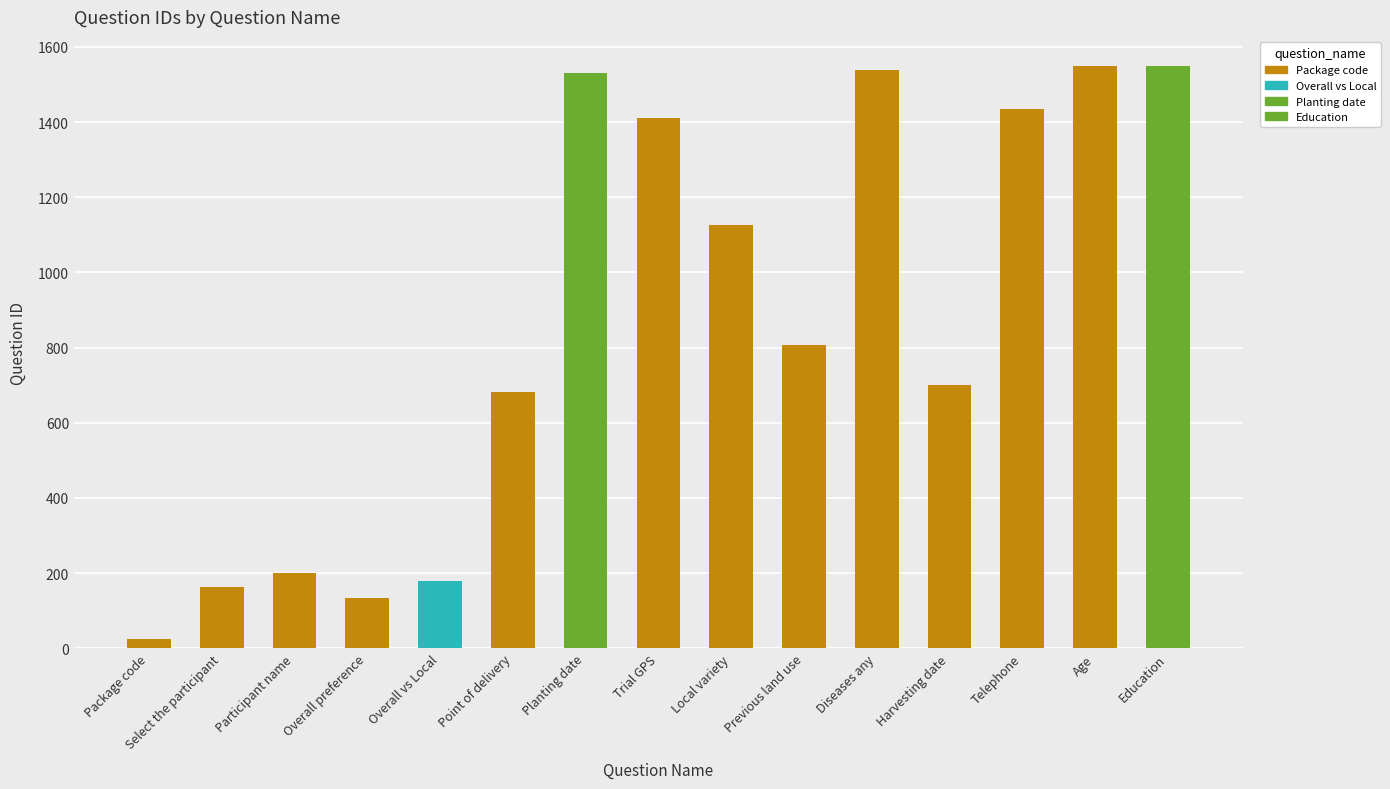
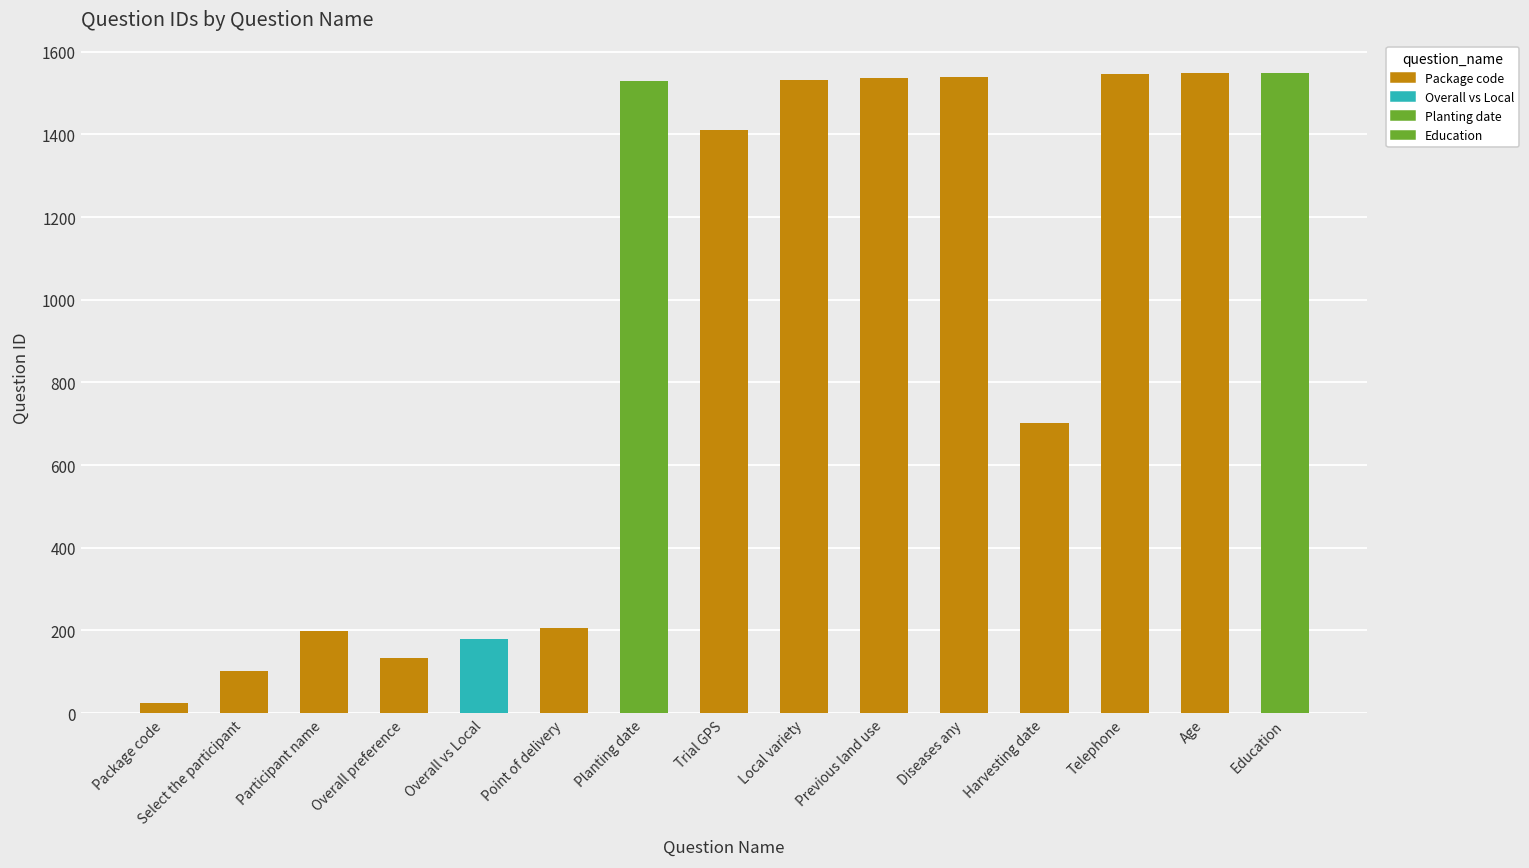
  {
    "Package code": 30,
-   "Select the participant": 160,
+   "Select the participant": 100,
    "Participant name": 200,
    "Overall preference": 130,
    "Overall vs Local": 180,
-   "Point of delivery": 680,
+   "Point of delivery": 210,
    "Planting date": 1530,
    "Trial GPS": 1410,
-   "Local variety": 1130,
-   "Previous land use": 810,
+   "Local variety": 1530,
+   "Previous land use": 1540,
    "Diseases any": 1540,
    "Harvesting date": 700,
-   "Telephone": 1440,
+   "Telephone": 1550,
    "Age": 1550,
    "Education": 1550
  }
